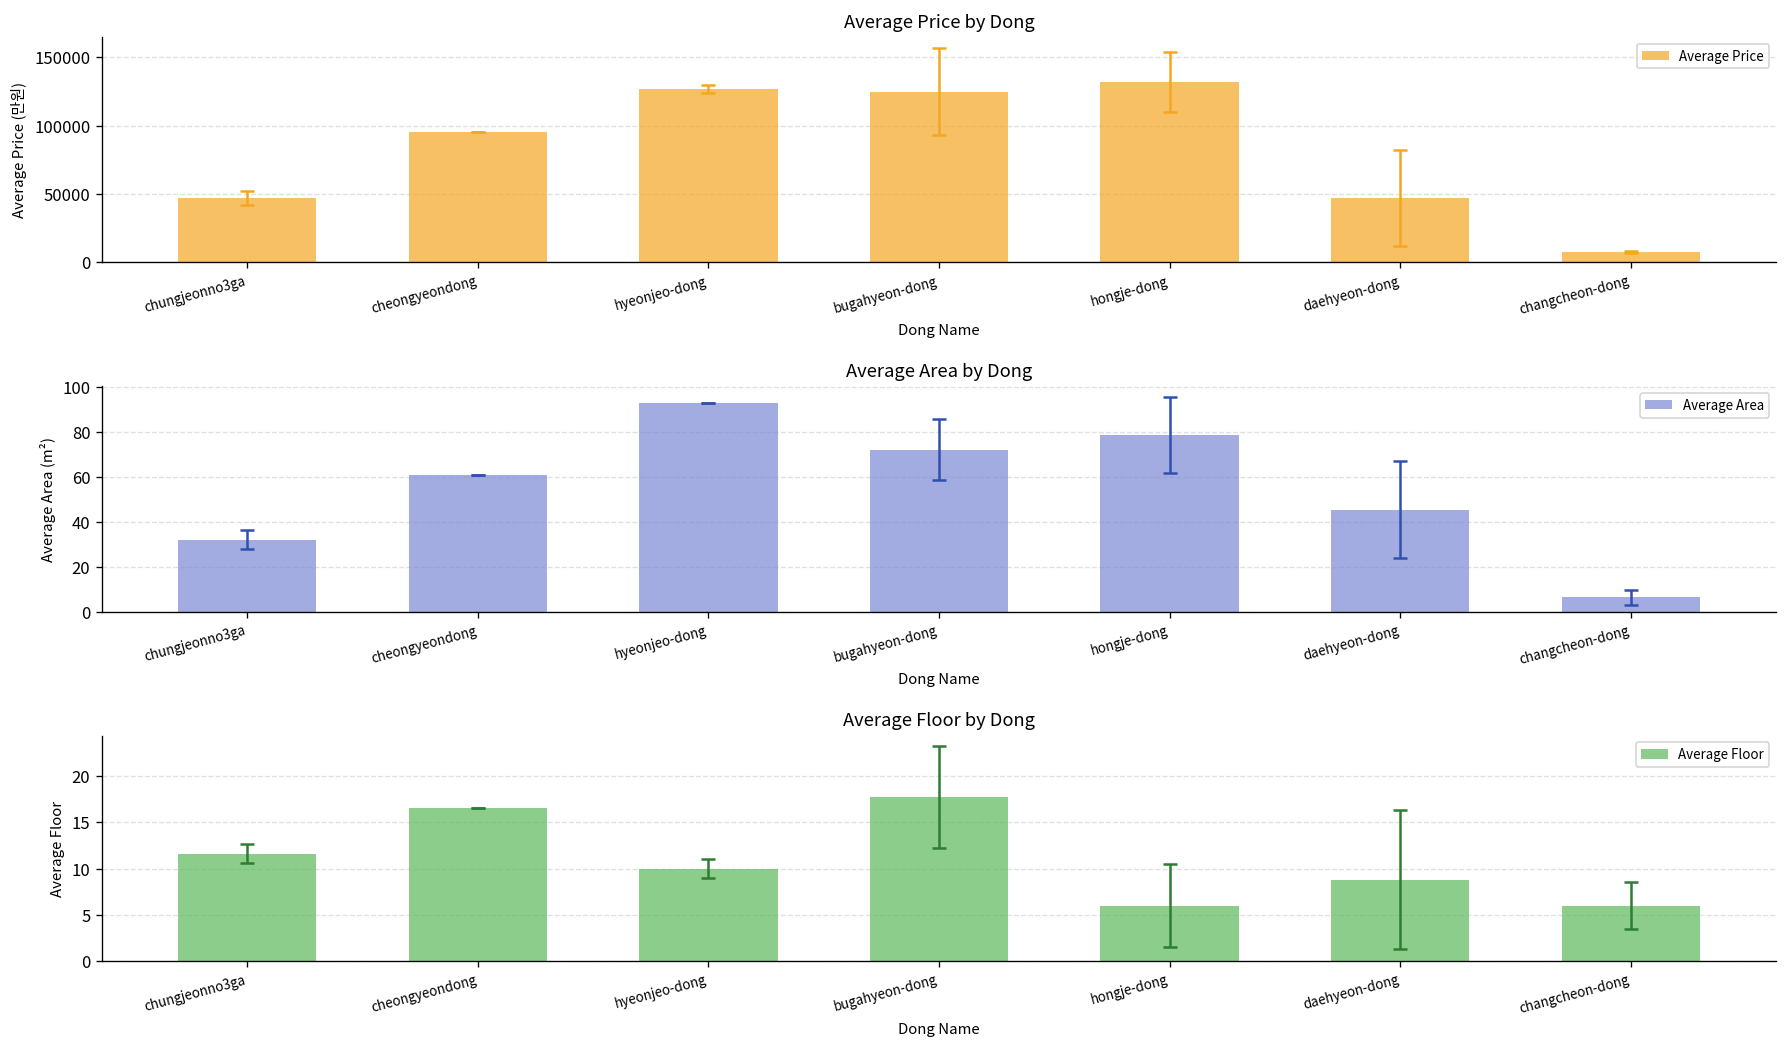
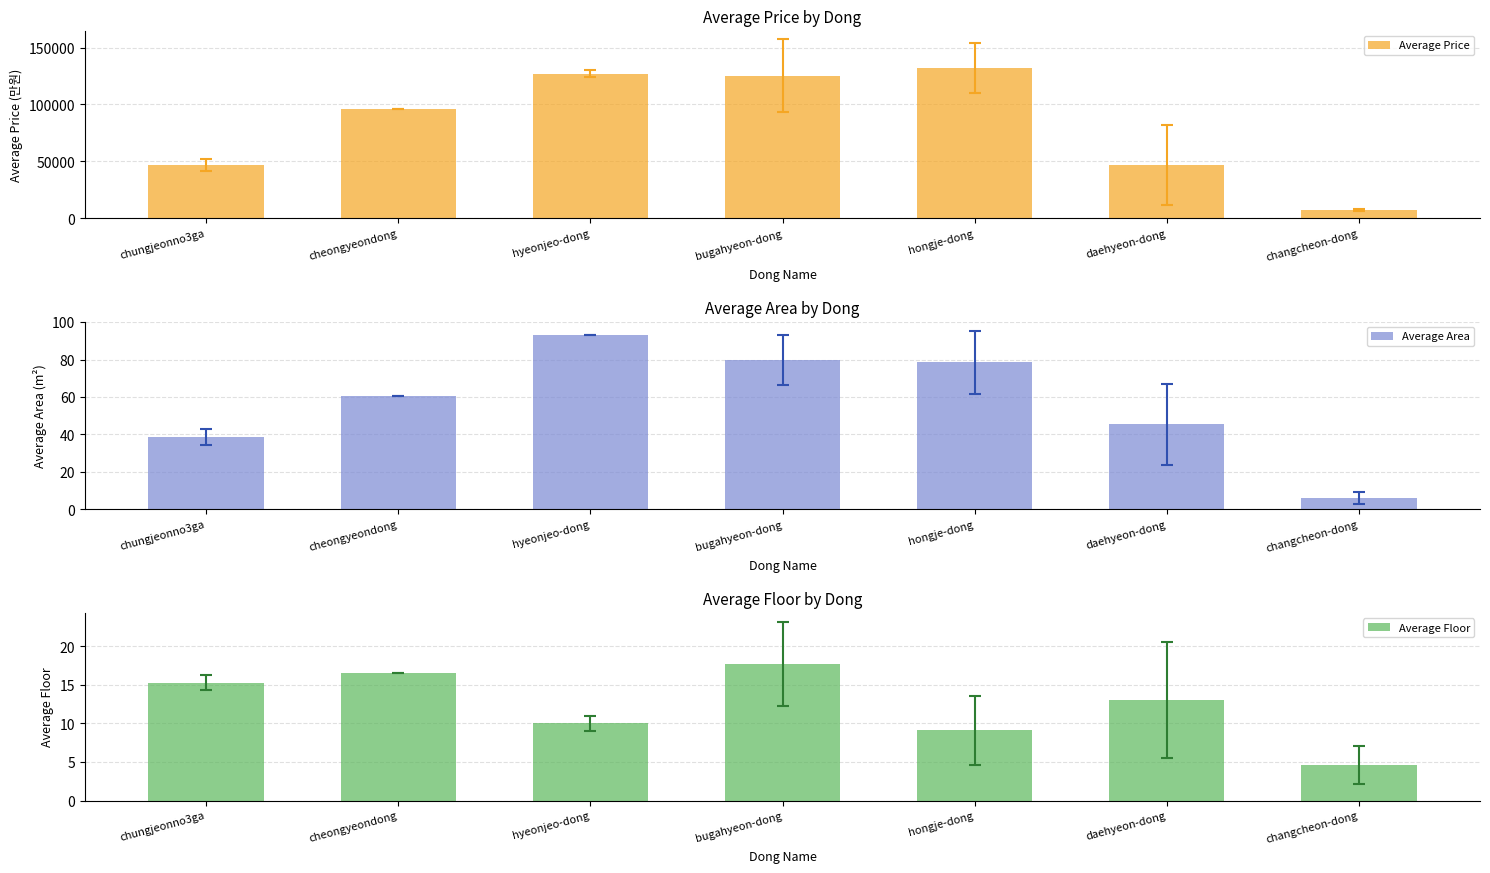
  {
    "Average Price by Dong": {
      "Average Price": {
        "chungjeonno3ga": 47000,
        "cheongyeondong": 96000,
        "hyeonjeo-dong": 127000,
        "bugahyeon-dong": 125000,
        "hongje-dong": 132000,
        "daehyeon-dong": 47000,
        "changcheon-dong": 7000
      }
    },
    "Average Area by Dong": {
      "Average Area": {
-       "chungjeonno3ga": 32,
+       "chungjeonno3ga": 39,
        "cheongyeondong": 61,
        "hyeonjeo-dong": 93,
-       "bugahyeon-dong": 72,
+       "bugahyeon-dong": 80,
        "hongje-dong": 79,
        "daehyeon-dong": 45,
        "changcheon-dong": 6
      }
    },
    "Average Floor by Dong": {
      "Average Floor": {
-       "chungjeonno3ga": 12,
+       "chungjeonno3ga": 15,
        "cheongyeondong": 17,
        "hyeonjeo-dong": 10,
        "bugahyeon-dong": 18,
-       "hongje-dong": 6,
-       "daehyeon-dong": 9,
-       "changcheon-dong": 6
+       "hongje-dong": 9,
+       "daehyeon-dong": 13,
+       "changcheon-dong": 5
      }
    }
  }
